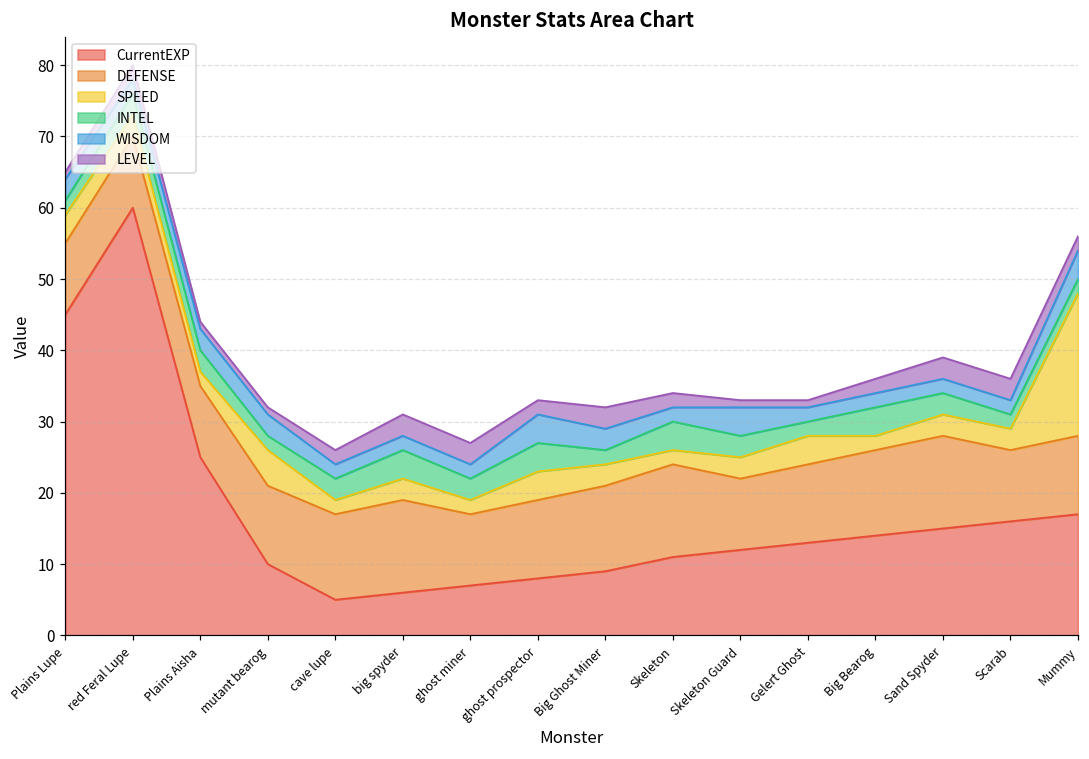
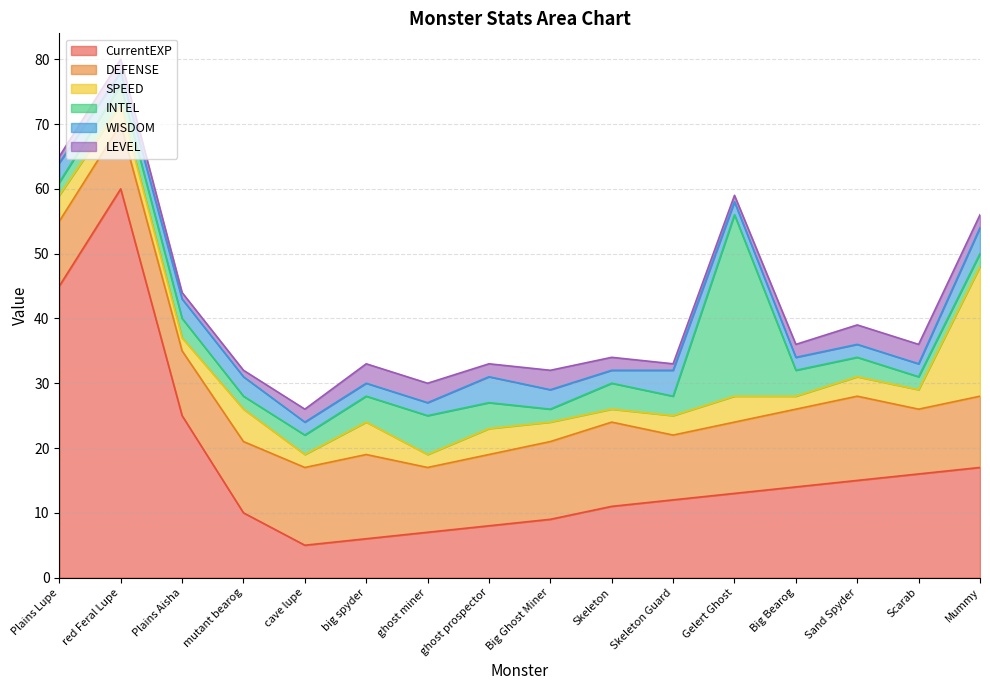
  {
    "SPEED": {
      "Plains Lupe": 4,
      "Plains Aisha": 2,
      "mutant bearog": 5,
      "cave lupe": 2,
-     "big spyder": 3,
+     "big spyder": 5,
      "ghost miner": 2,
      "ghost prospector": 4,
      "Big Ghost Miner": 3,
      "Skeleton": 2,
      "Skeleton Guard": 3,
      "Gelert Ghost": 4,
      "Big Bearog": 2,
      "Sand Spyder": 3,
      "Scarab": 3,
      "Mummy": 20
    },
    "INTEL": {
      "Plains Lupe": 2,
      "Plains Aisha": 3,
      "mutant bearog": 2,
      "cave lupe": 3,
      "big spyder": 4,
-     "ghost miner": 3,
+     "ghost miner": 6,
      "ghost prospector": 4,
      "Big Ghost Miner": 2,
      "Skeleton": 4,
      "Skeleton Guard": 3,
-     "Gelert Ghost": 2,
+     "Gelert Ghost": 28,
      "Big Bearog": 4,
      "Sand Spyder": 3,
      "Scarab": 2,
      "Mummy": 2
    },
    "WISDOM": {
      "Plains Lupe": 3,
      "Plains Aisha": 3,
      "mutant bearog": 3,
      "cave lupe": 2,
      "big spyder": 2,
      "ghost miner": 2,
      "ghost prospector": 4,
      "Big Ghost Miner": 3,
      "Skeleton": 2,
      "Skeleton Guard": 4,
      "Gelert Ghost": 2,
      "Big Bearog": 2,
      "Sand Spyder": 2,
      "Scarab": 2,
      "Mummy": 4
    },
    "LEVEL": {
      "Plains Lupe": 1,
      "Plains Aisha": 1,
      "mutant bearog": 1,
      "cave lupe": 2,
      "big spyder": 3,
      "ghost miner": 3,
      "ghost prospector": 2,
      "Big Ghost Miner": 3,
      "Skeleton": 2,
      "Skeleton Guard": 1,
      "Gelert Ghost": 1,
      "Big Bearog": 2,
      "Sand Spyder": 3,
      "Scarab": 3,
      "Mummy": 2
    }
  }
